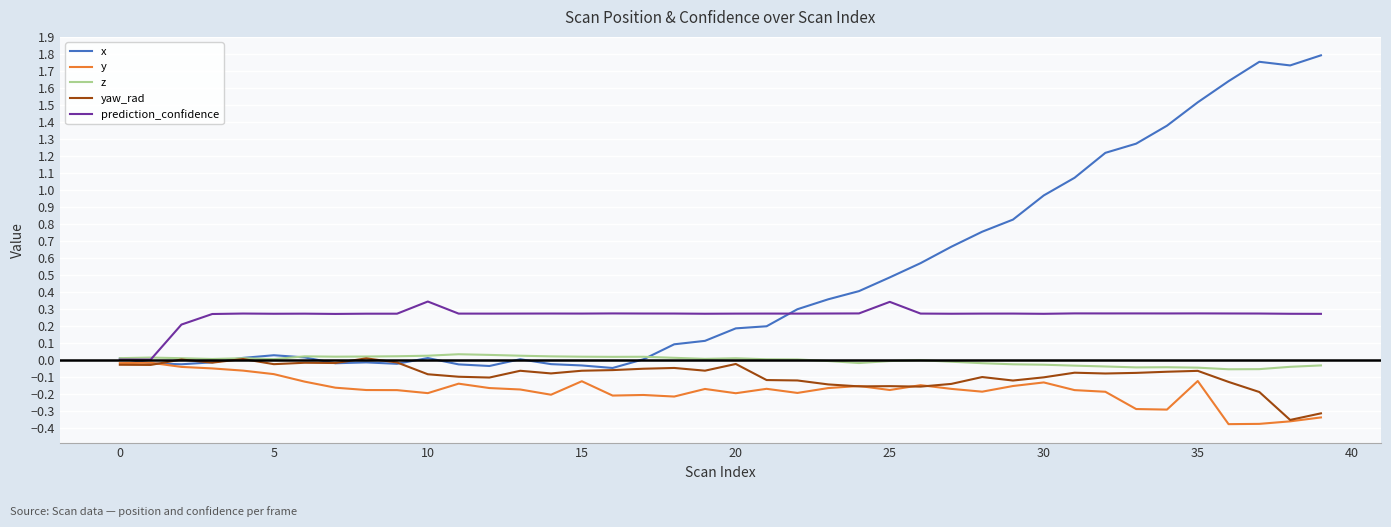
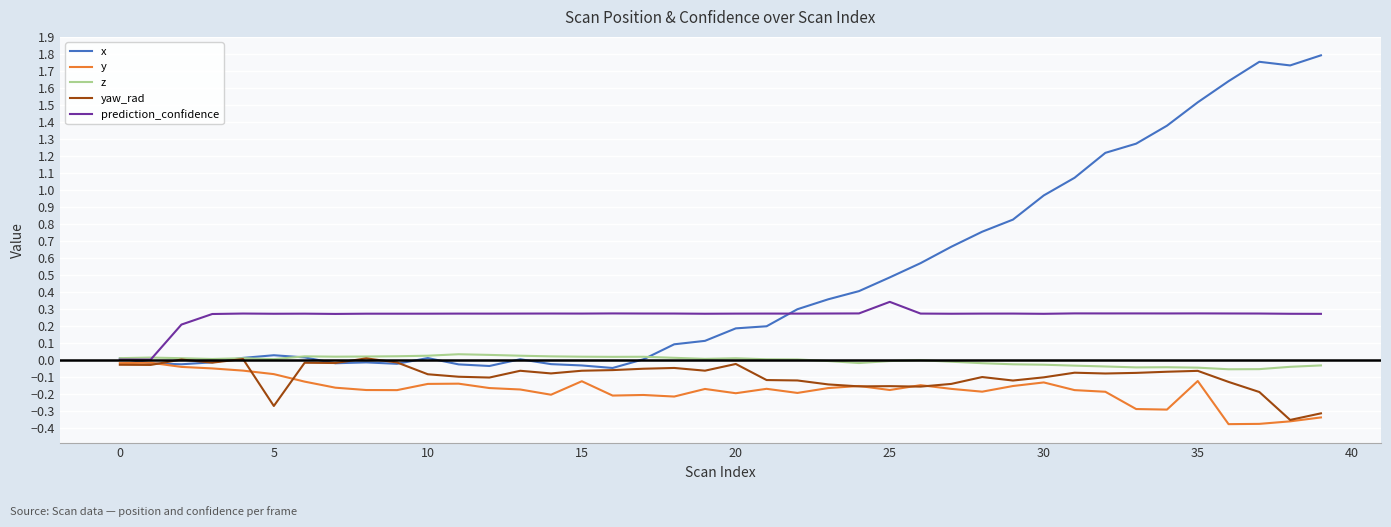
  {
    "x": {
      "5": 0.03,
      "15": -0.03,
      "20": 0.18,
      "25": 0.48,
      "30": 0.97,
      "35": 1.51
    },
    "y": {
      "5": -0.09,
-     "10": -0.20,
+     "10": -0.14,
      "15": -0.13,
      "20": -0.20,
      "25": -0.18,
      "30": -0.13,
      "35": -0.13
    },
    "z": {
      "5": 0.00,
      "15": 0.02,
      "20": 0.01,
      "25": -0.01,
      "30": -0.03,
      "35": -0.05
    },
    "yaw_rad": {
-     "5": -0.03,
+     "5": -0.27,
      "10": -0.09,
      "15": -0.07,
      "20": -0.03,
      "25": -0.16,
      "30": -0.10,
      "35": -0.07
    },
    "prediction_confidence": {
      "5": 0.27,
-     "10": 0.34,
+     "10": 0.27,
      "15": 0.27,
      "20": 0.27,
      "25": 0.34,
      "30": 0.27,
      "35": 0.27
    }
  }
